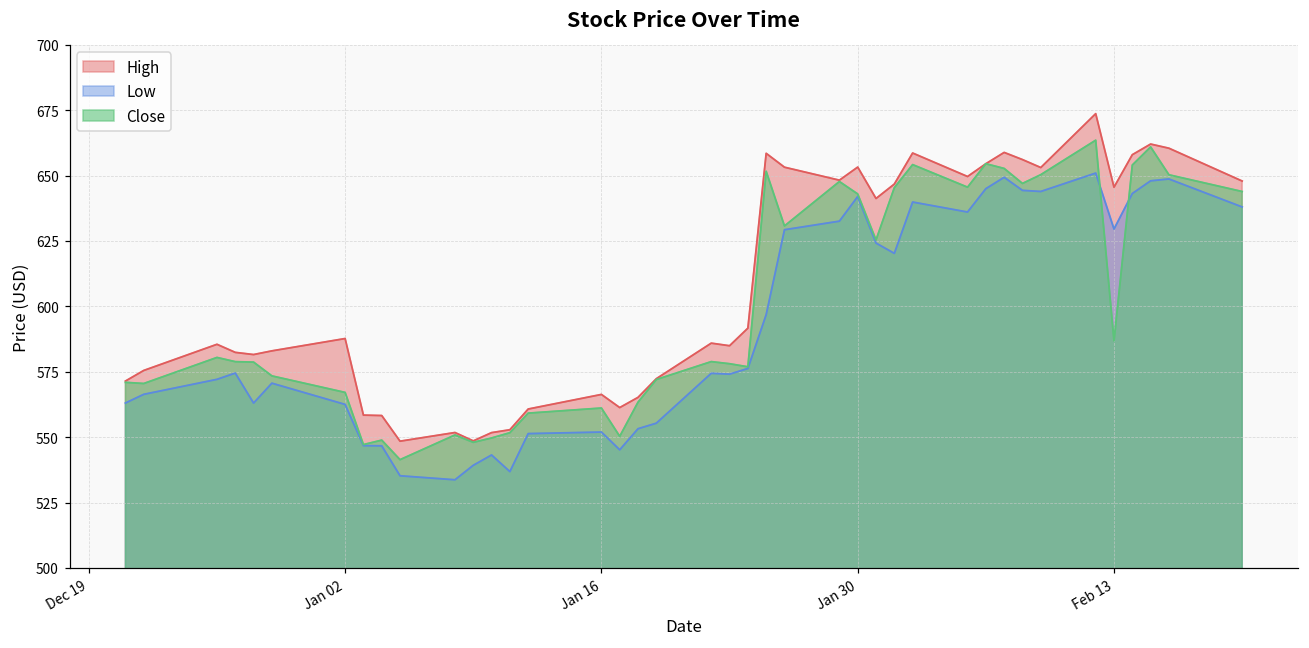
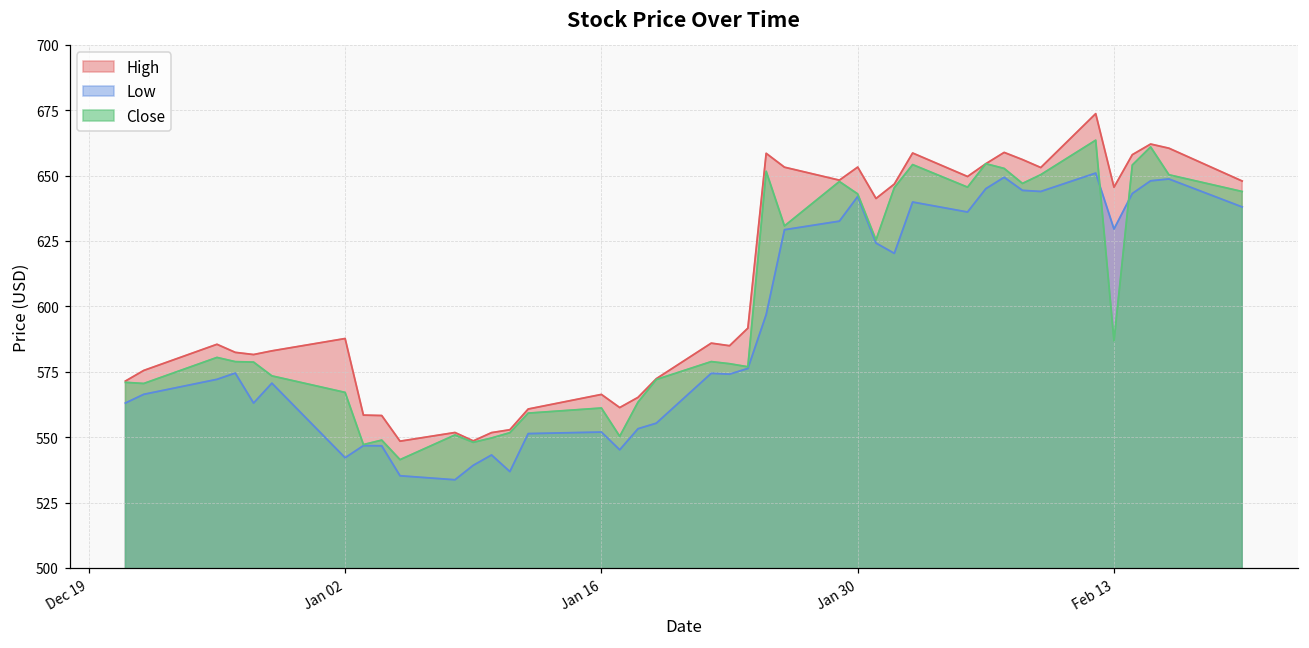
  {
    "High": {
      "Jan 02": 588,
      "Jan 16": 566,
      "Jan 30": 653,
      "Feb 13": 646
    },
    "Low": {
-     "Jan 02": 563,
+     "Jan 02": 542,
      "Jan 16": 552,
      "Feb 13": 630
    },
    "Close": {
      "Jan 02": 567,
      "Jan 16": 561,
      "Feb 13": 587
    }
  }
